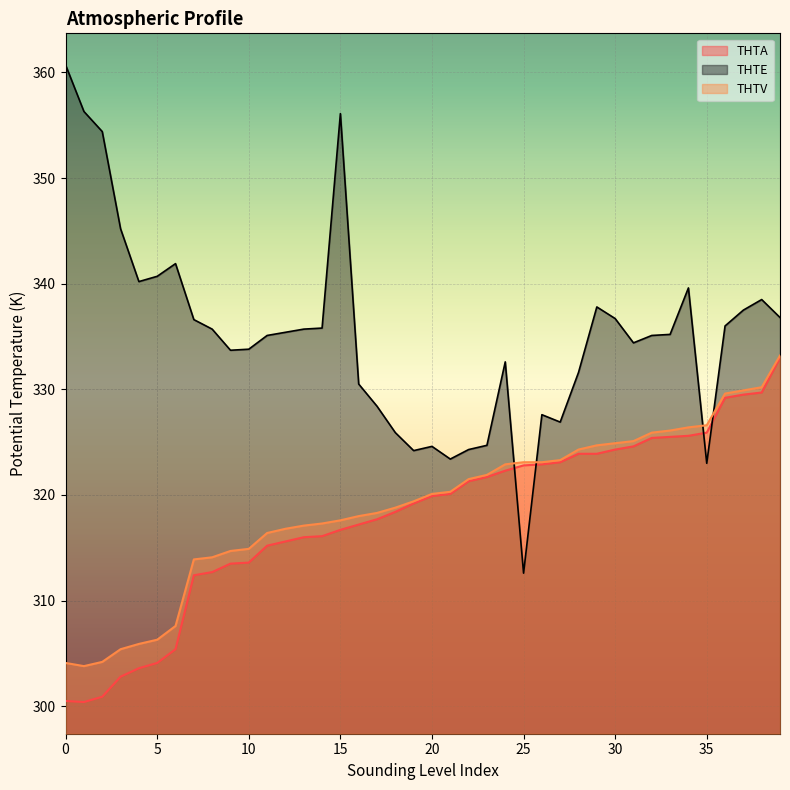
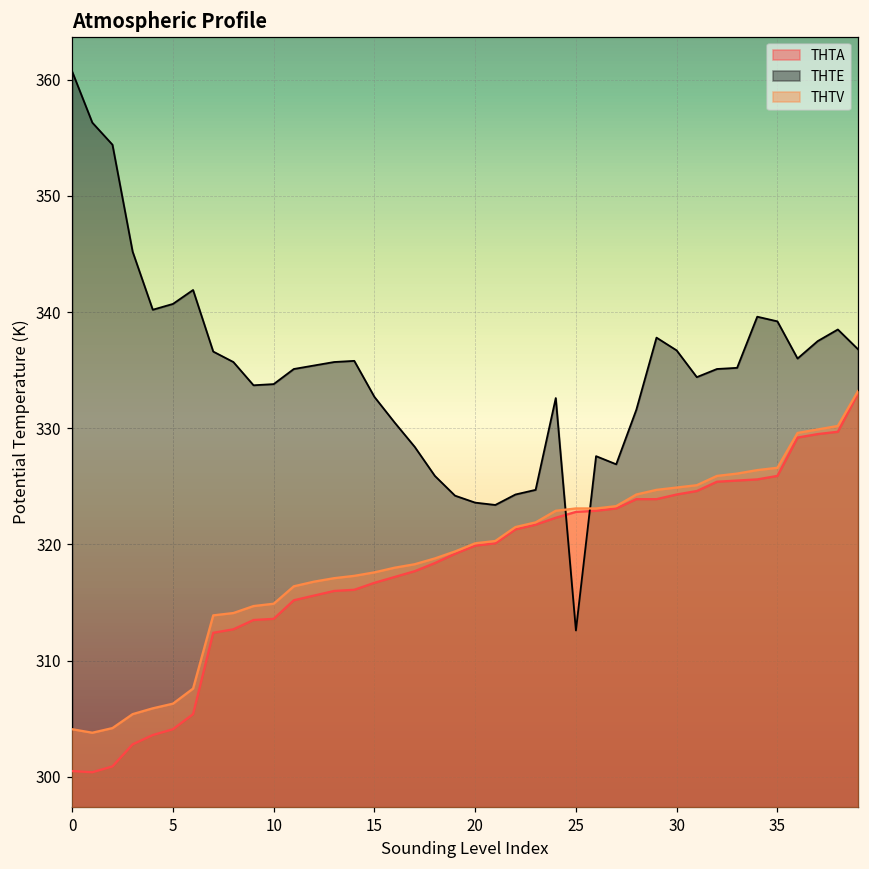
  {
    "THTE": {
      "0": 360.7,
      "5": 340.7,
      "10": 333.8,
-     "15": 356.1,
-     "20": 324.6,
+     "15": 332.7,
+     "20": 323.6,
      "25": 312.6,
      "30": 336.7,
-     "35": 323.0
+     "35": 339.2
    }
  }
